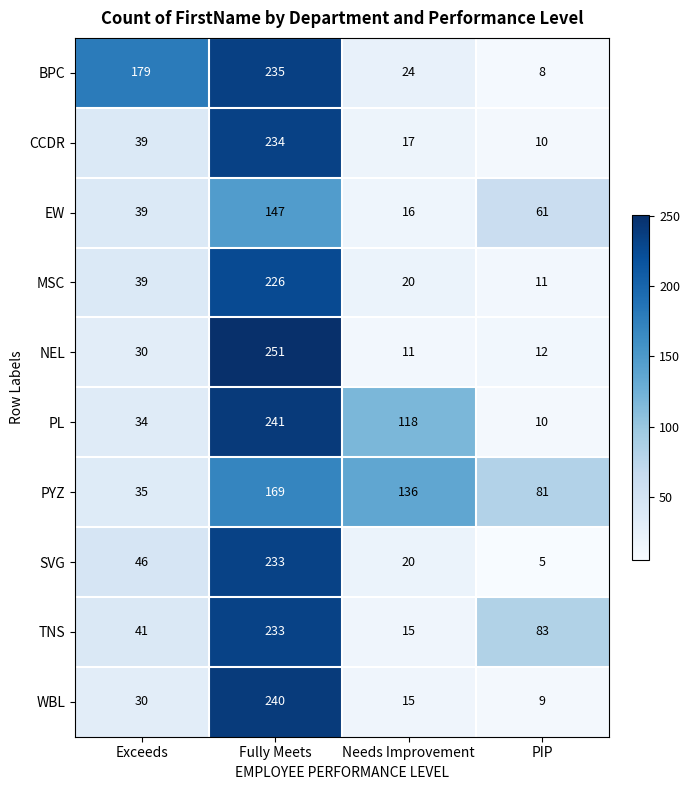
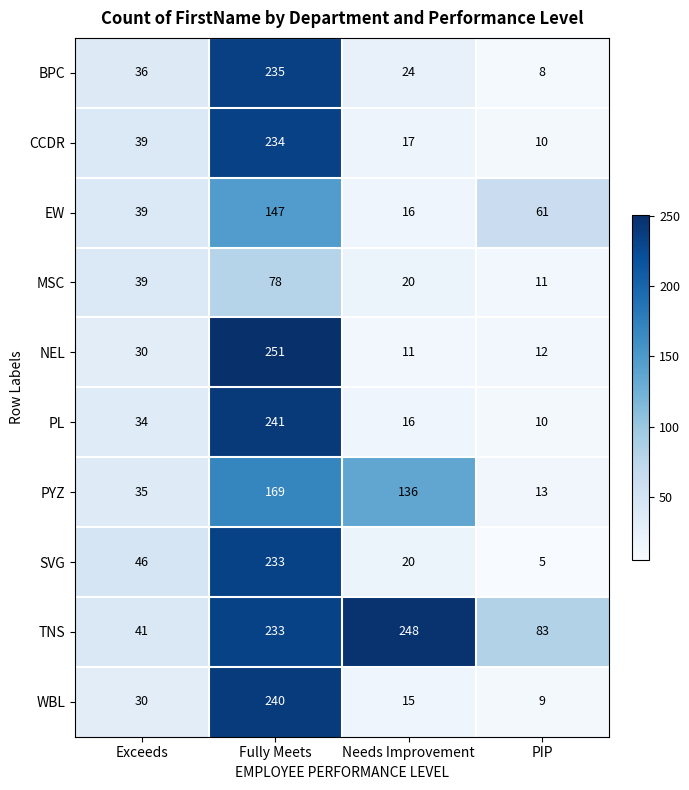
  {
    "BPC": {
-     "Exceeds": 179,
+     "Exceeds": 36,
      "Fully Meets": 235,
      "Needs Improvement": 24,
      "PIP": 8
    },
    "CCDR": {
      "Exceeds": 39,
      "Fully Meets": 234,
      "Needs Improvement": 17,
      "PIP": 10
    },
    "EW": {
      "Exceeds": 39,
      "Fully Meets": 147,
      "Needs Improvement": 16,
      "PIP": 61
    },
    "MSC": {
      "Exceeds": 39,
-     "Fully Meets": 226,
+     "Fully Meets": 78,
      "Needs Improvement": 20,
      "PIP": 11
    },
    "NEL": {
      "Exceeds": 30,
      "Fully Meets": 251,
      "Needs Improvement": 11,
      "PIP": 12
    },
    "PL": {
      "Exceeds": 34,
      "Fully Meets": 241,
-     "Needs Improvement": 118,
+     "Needs Improvement": 16,
      "PIP": 10
    },
    "PYZ": {
      "Exceeds": 35,
      "Fully Meets": 169,
      "Needs Improvement": 136,
-     "PIP": 81
+     "PIP": 13
    },
    "SVG": {
      "Exceeds": 46,
      "Fully Meets": 233,
      "Needs Improvement": 20,
      "PIP": 5
    },
    "TNS": {
      "Exceeds": 41,
      "Fully Meets": 233,
-     "Needs Improvement": 15,
+     "Needs Improvement": 248,
      "PIP": 83
    },
    "WBL": {
      "Exceeds": 30,
      "Fully Meets": 240,
      "Needs Improvement": 15,
      "PIP": 9
    }
  }
